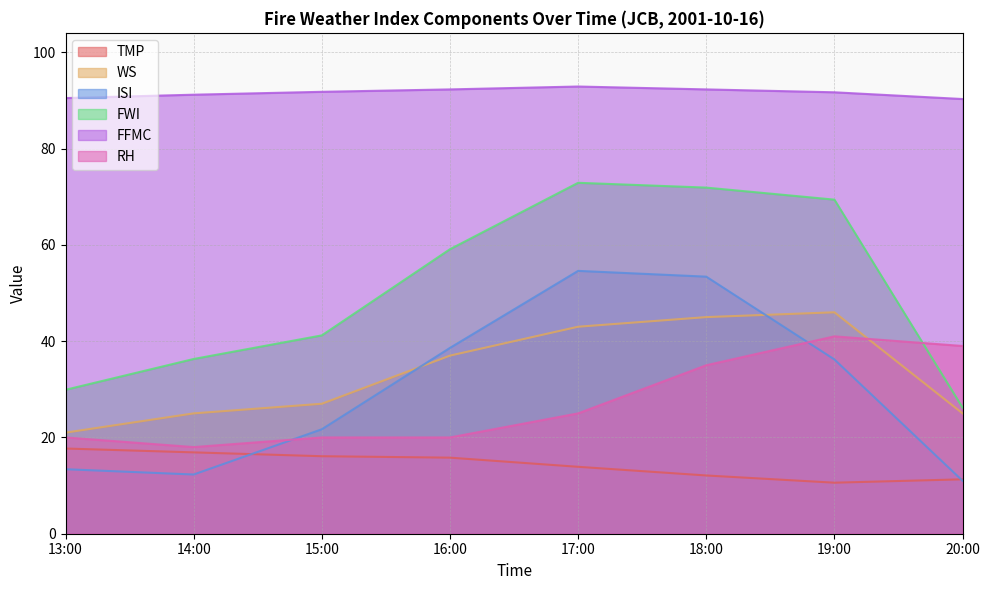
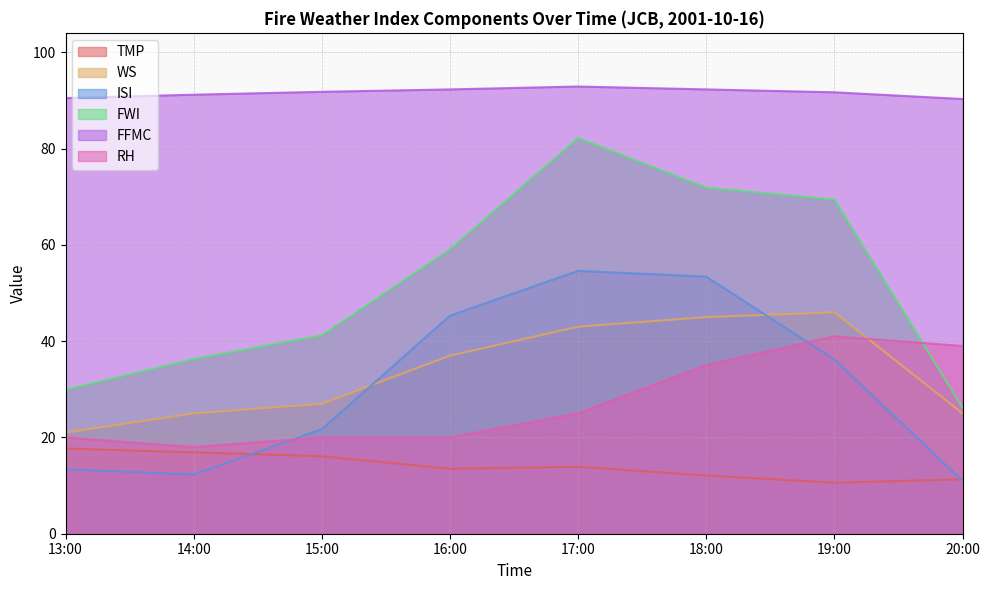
  {
    "TMP": {
      "13:00": 18,
      "14:00": 17,
      "15:00": 16,
-     "16:00": 16,
+     "16:00": 14,
      "17:00": 14,
      "18:00": 12,
      "19:00": 11
    },
    "WS": {
      "13:00": 21,
      "14:00": 25,
      "15:00": 27,
      "16:00": 37,
      "17:00": 43,
      "18:00": 45,
      "19:00": 46,
      "20:00": 25
    },
    "ISI": {
      "13:00": 13,
      "14:00": 12,
      "15:00": 22,
-     "16:00": 39,
+     "16:00": 45,
      "17:00": 55,
      "18:00": 53,
      "19:00": 36
    },
    "FWI": {
      "13:00": 30,
      "14:00": 36,
      "15:00": 41,
      "16:00": 59,
-     "17:00": 73,
+     "17:00": 82,
      "18:00": 72,
      "19:00": 69,
      "20:00": 26
    }
  }
